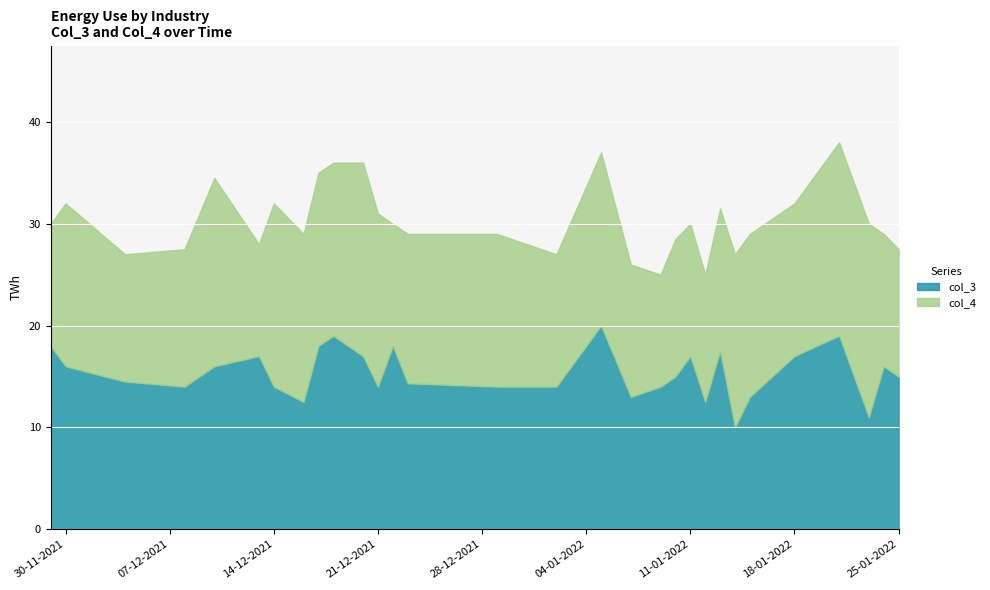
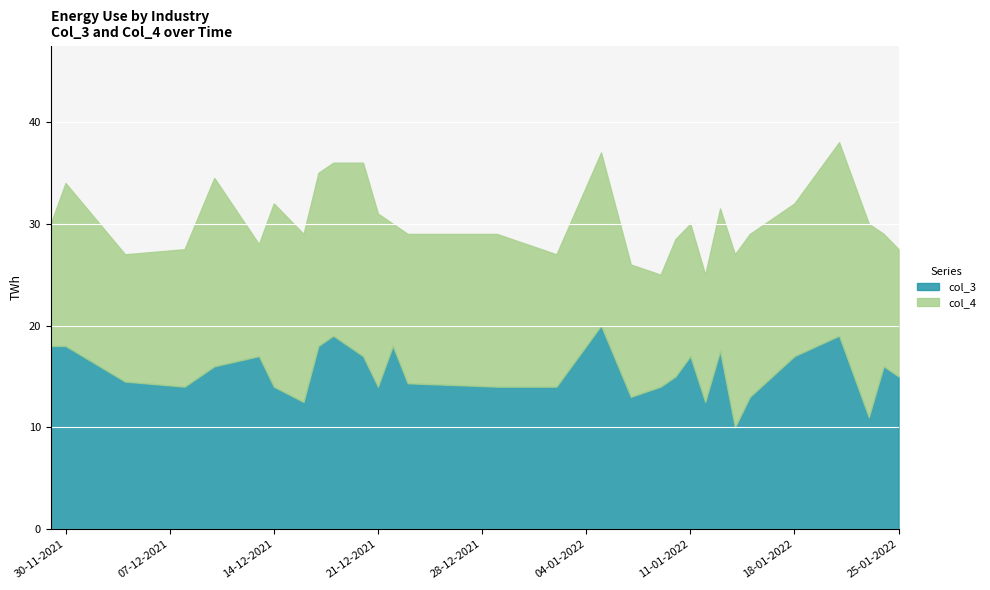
  {
    "col_3": {
-     "30-11-2021": 16,
+     "30-11-2021": 18,
      "14-12-2021": 14,
      "21-12-2021": 14,
      "11-01-2022": 17,
      "18-01-2022": 17,
      "25-01-2022": 15
    },
    "col_4": {
      "30-11-2021": 16,
      "14-12-2021": 18,
      "21-12-2021": 17,
      "11-01-2022": 13,
      "18-01-2022": 15,
      "25-01-2022": 12.5
    }
  }
